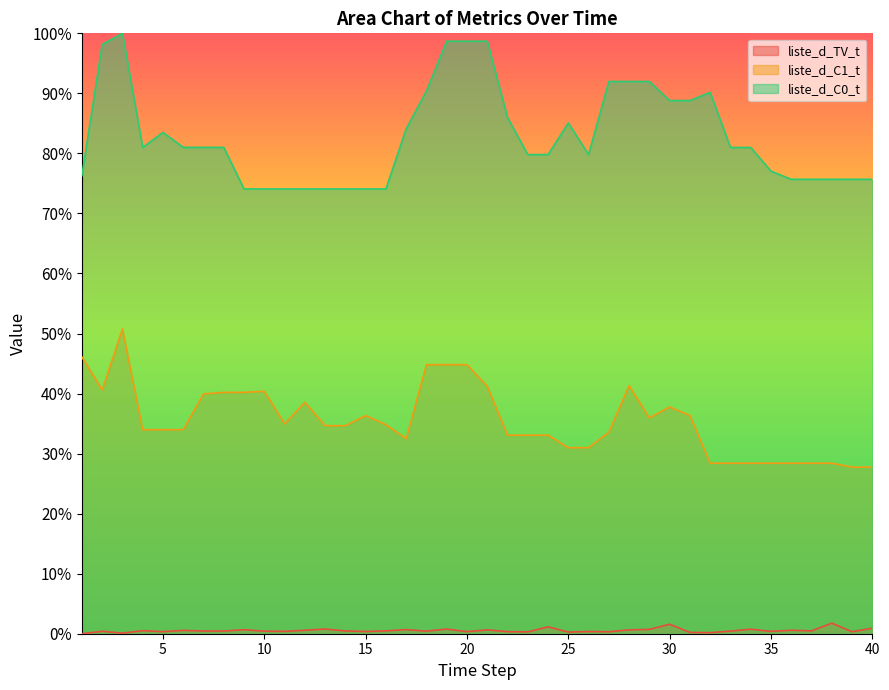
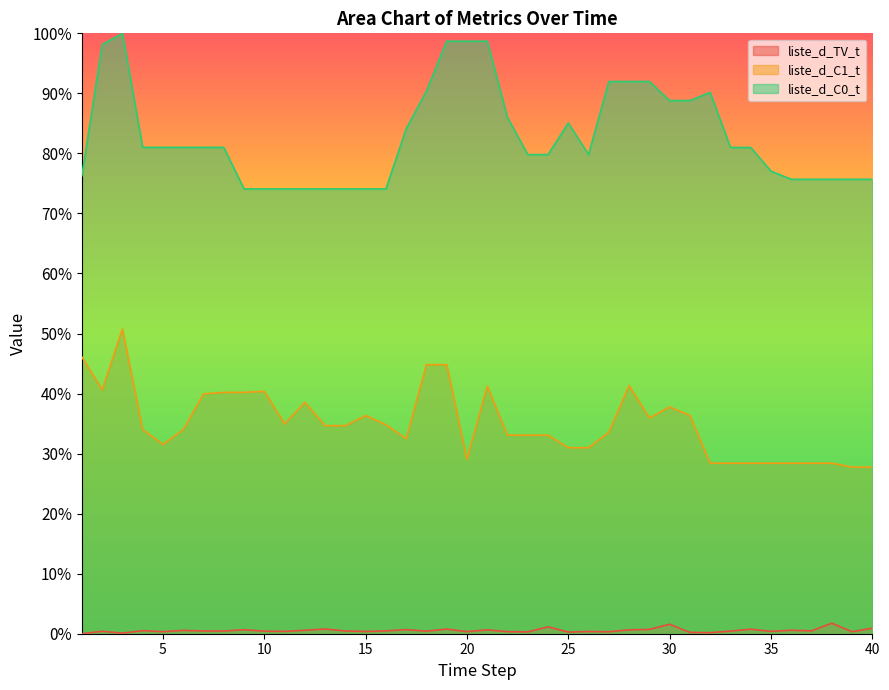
  {
    "liste_d_TV_t": {
      "5": "0%",
      "10": "0%",
      "15": "0%",
      "20": "0%",
      "25": "0%",
      "30": "2%",
      "35": "0%",
      "40": "1%"
    },
    "liste_d_C1_t": {
-     "5": "34%",
+     "5": "32%",
      "10": "40%",
      "15": "36%",
-     "20": "45%",
+     "20": "29%",
      "25": "31%",
      "30": "38%",
      "35": "28%",
      "40": "28%"
    },
    "liste_d_C0_t": {
-     "5": "83%",
+     "5": "81%",
      "10": "74%",
      "15": "74%",
      "20": "99%",
      "25": "85%",
      "30": "89%",
      "35": "77%",
      "40": "76%"
    }
  }
